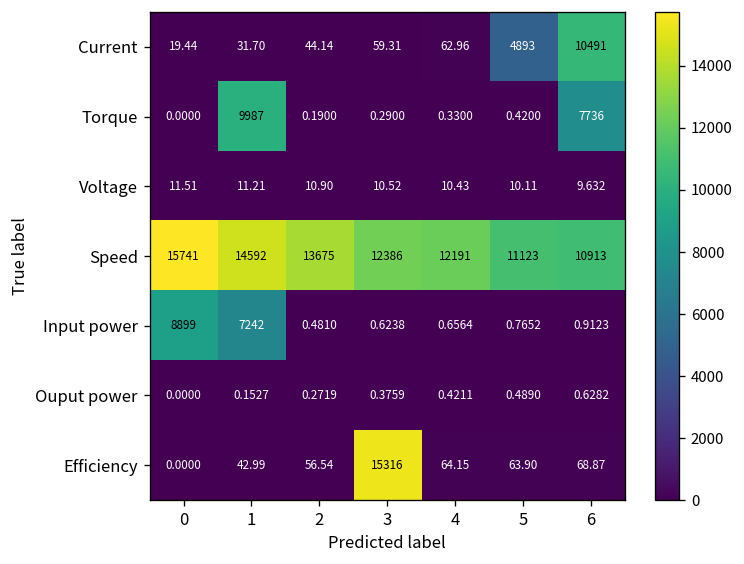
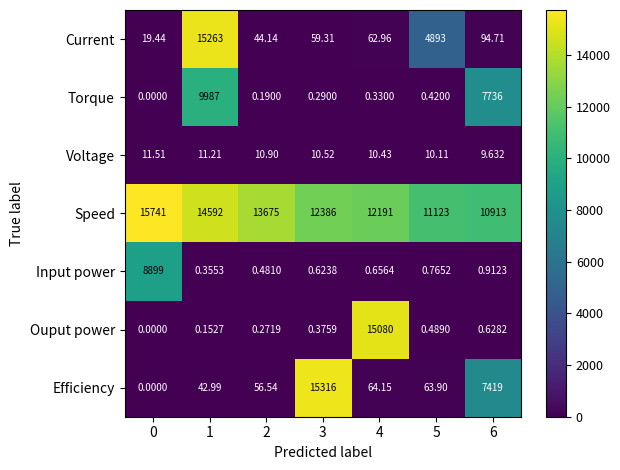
  {
    "Current": {
      "0": 19.44,
-     "1": 31.70,
+     "1": 15263,
      "2": 44.14,
      "3": 59.31,
      "4": 62.96,
      "5": 4893,
-     "6": 10491
+     "6": 94.71
    },
    "Torque": {
      "0": 0.0000,
      "1": 9987,
      "2": 0.1900,
      "3": 0.2900,
      "4": 0.3300,
      "5": 0.4200,
      "6": 7736
    },
    "Voltage": {
      "0": 11.51,
      "1": 11.21,
      "2": 10.90,
      "3": 10.52,
      "4": 10.43,
      "5": 10.11,
      "6": 9.632
    },
    "Speed": {
      "0": 15741,
      "1": 14592,
      "2": 13675,
      "3": 12386,
      "4": 12191,
      "5": 11123,
      "6": 10913
    },
    "Input power": {
      "0": 8899,
-     "1": 7242,
+     "1": 0.3553,
      "2": 0.4810,
      "3": 0.6238,
      "4": 0.6564,
      "5": 0.7652,
      "6": 0.9123
    },
    "Ouput power": {
      "0": 0.0000,
      "1": 0.1527,
      "2": 0.2719,
      "3": 0.3759,
-     "4": 0.4211,
+     "4": 15080,
      "5": 0.4890,
      "6": 0.6282
    },
    "Efficiency": {
      "0": 0.0000,
      "1": 42.99,
      "2": 56.54,
      "3": 15316,
      "4": 64.15,
      "5": 63.90,
-     "6": 68.87
+     "6": 7419
    }
  }
